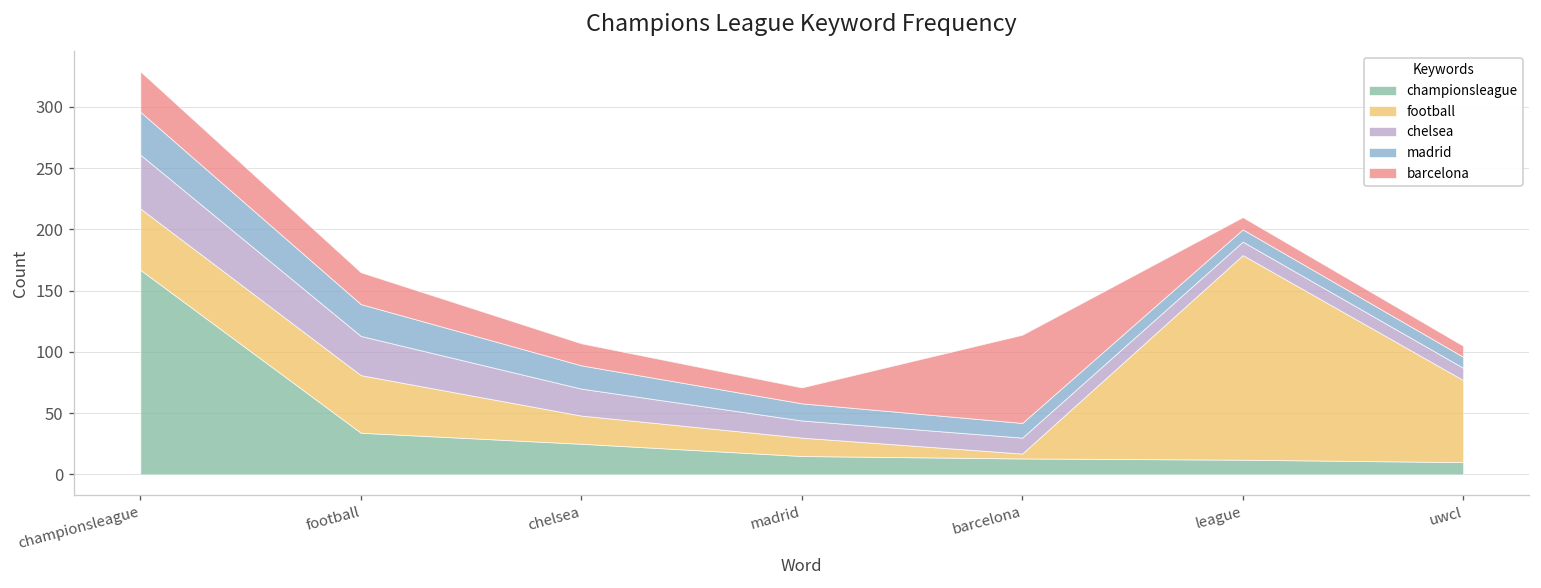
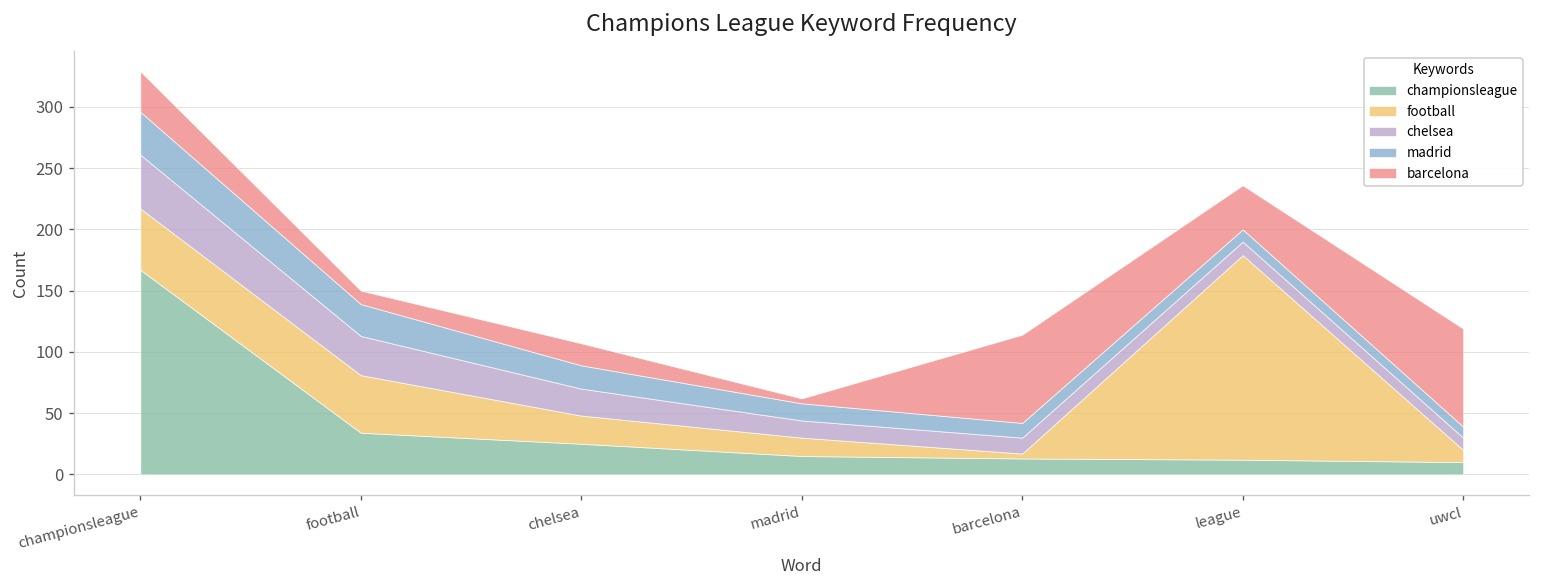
  {
    "football": {
      "championsleague": 50,
      "football": 47,
      "chelsea": 23,
      "madrid": 15,
      "barcelona": 4,
      "league": 167,
-     "uwcl": 67
+     "uwcl": 10
    },
    "barcelona": {
      "championsleague": 33,
-     "football": 26,
+     "football": 11,
      "chelsea": 18,
-     "madrid": 13,
+     "madrid": 4,
      "barcelona": 72,
-     "league": 10,
-     "uwcl": 9
+     "league": 36,
+     "uwcl": 80
    }
  }
